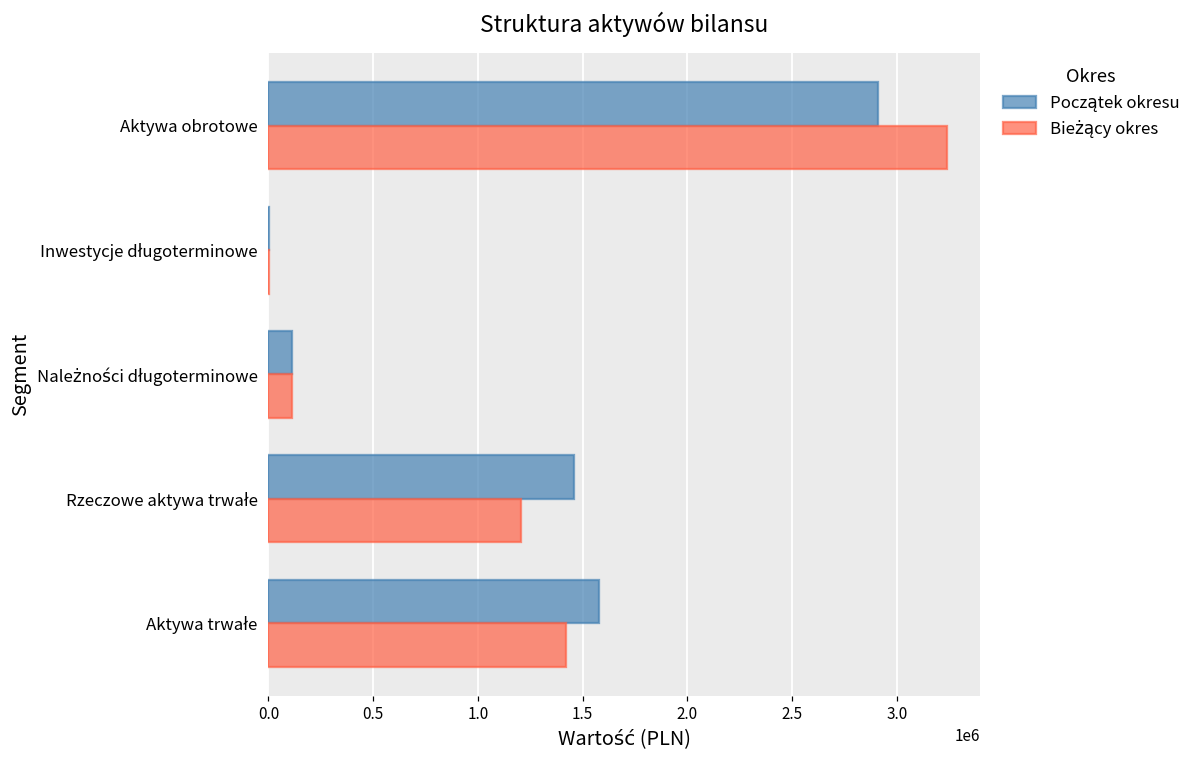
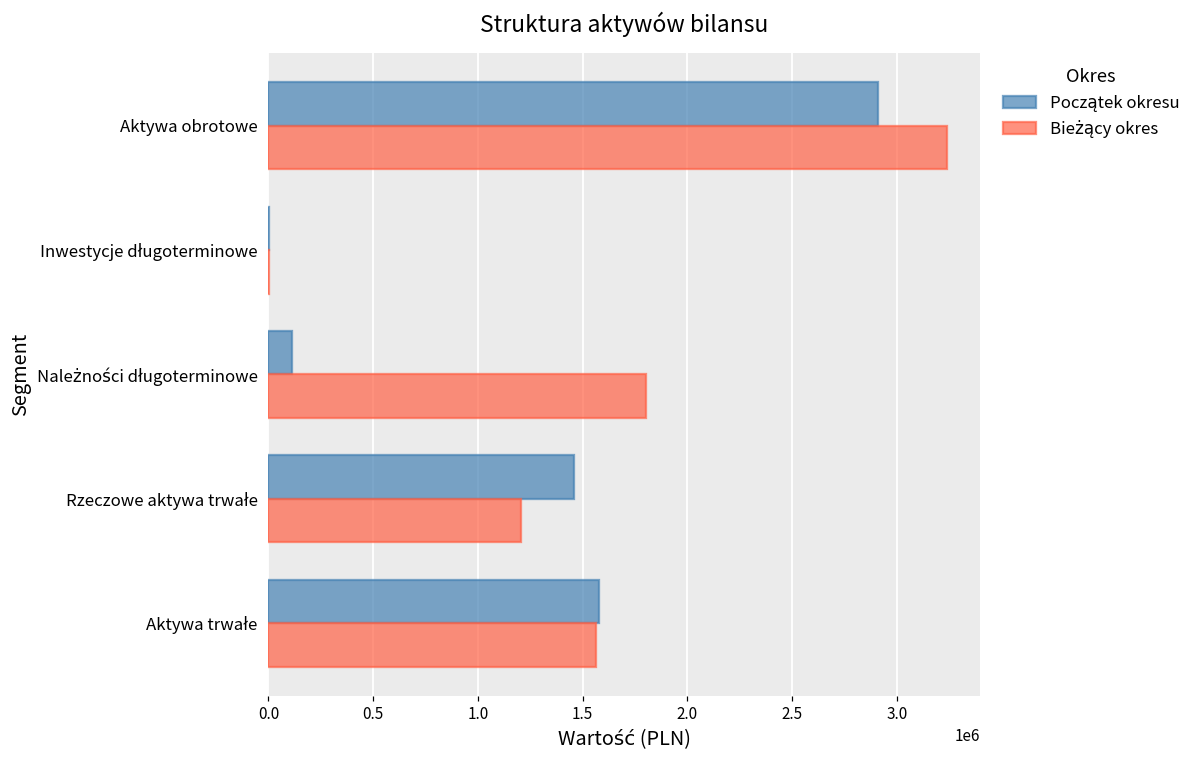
  {
    "Początek okresu": {
      "Aktywa obrotowe": 2910000,
      "Należności długoterminowe": 110000,
      "Rzeczowe aktywa trwałe": 1460000,
      "Aktywa trwałe": 1580000
    },
    "Bieżący okres": {
      "Aktywa obrotowe": 3240000,
-     "Należności długoterminowe": 110000,
+     "Należności długoterminowe": 1800000,
      "Rzeczowe aktywa trwałe": 1210000,
-     "Aktywa trwałe": 1420000
+     "Aktywa trwałe": 1560000
    }
  }
